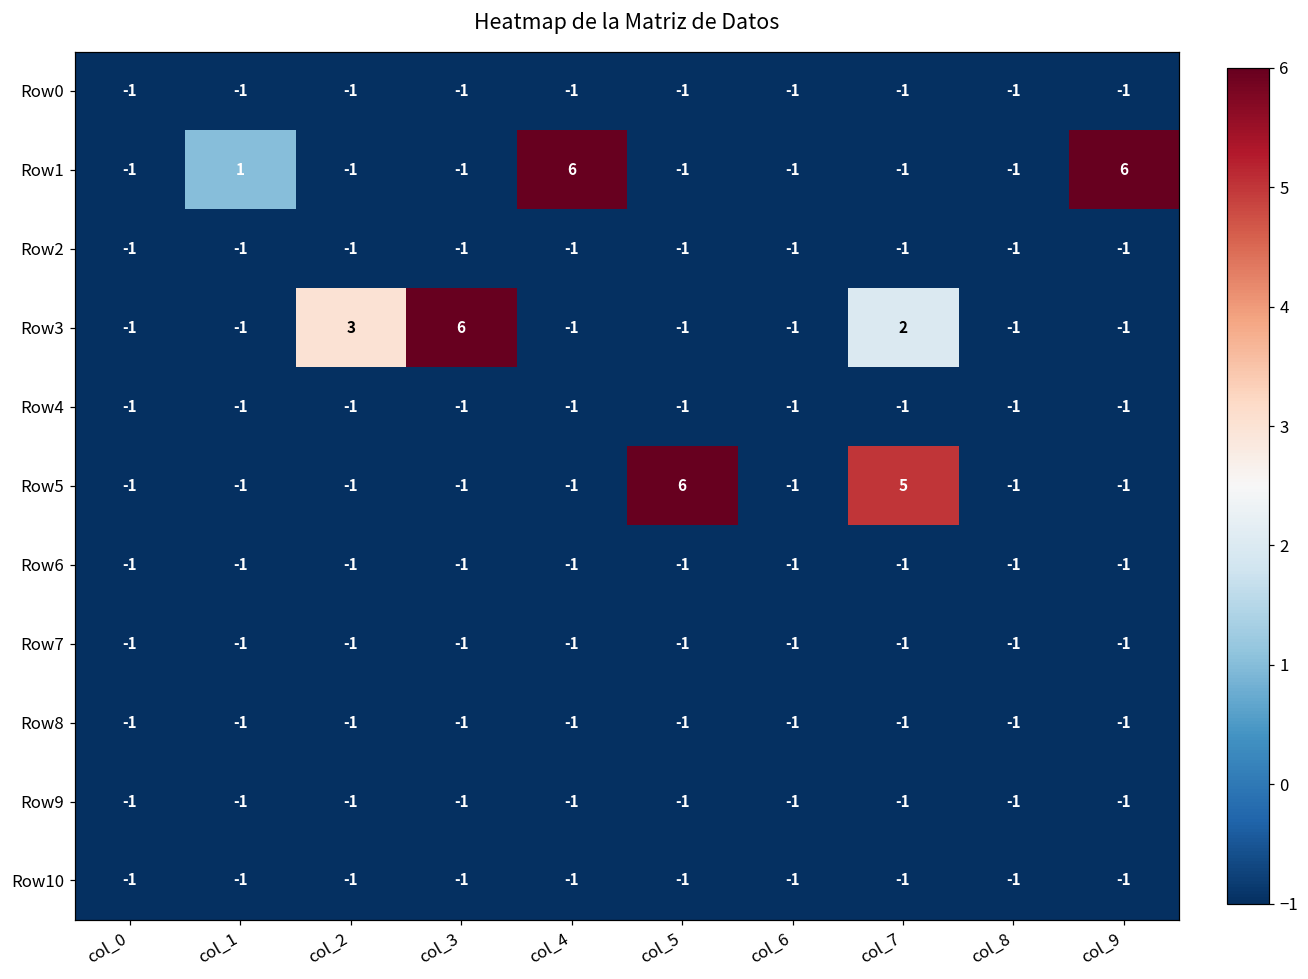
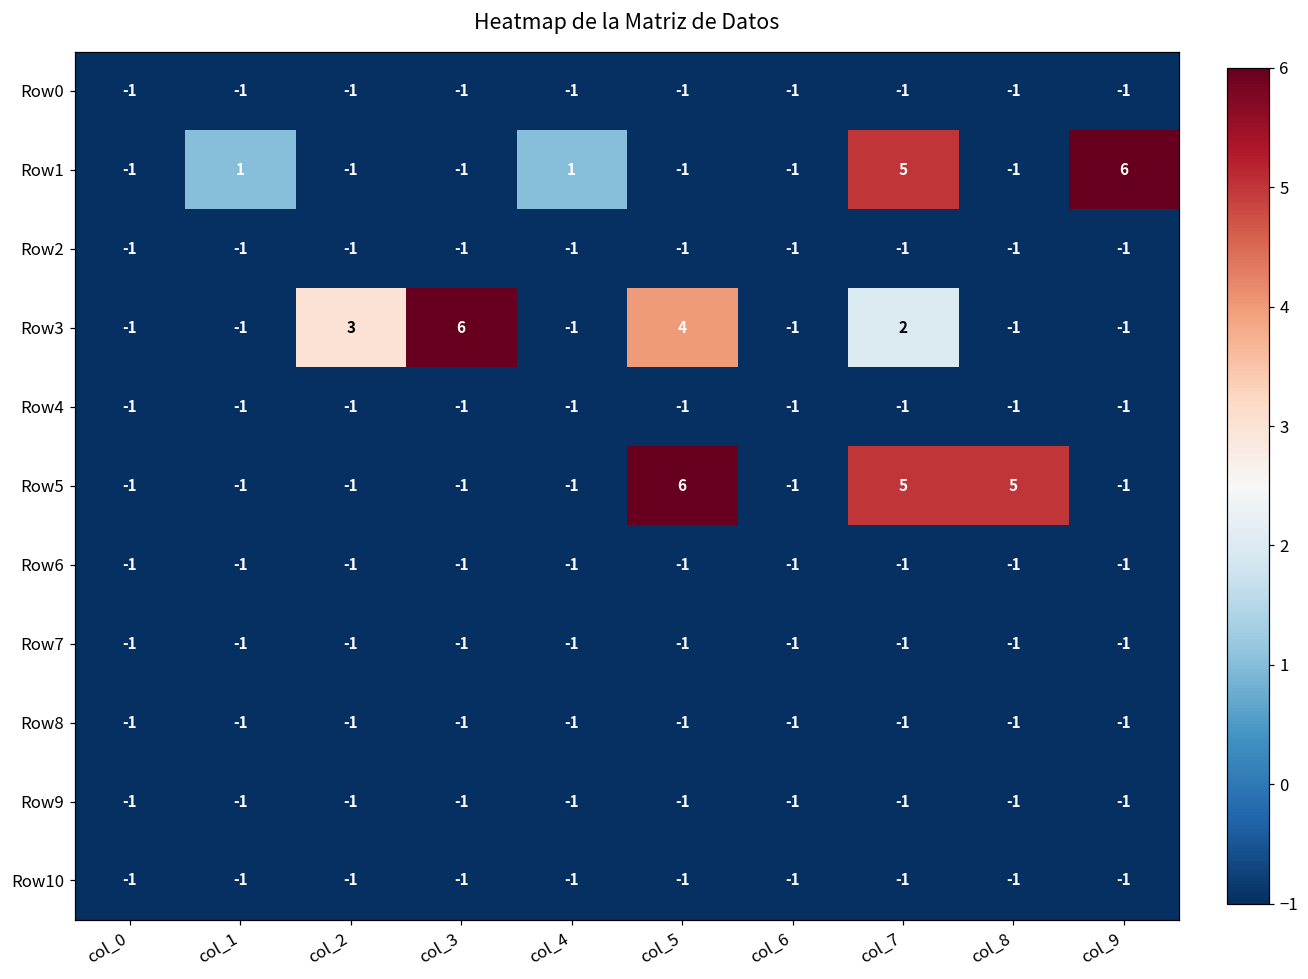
  {
    "Row0": {
      "col_0": -1,
      "col_1": -1,
      "col_2": -1,
      "col_3": -1,
      "col_4": -1,
      "col_5": -1,
      "col_6": -1,
      "col_7": -1,
      "col_8": -1,
      "col_9": -1
    },
    "Row1": {
      "col_0": -1,
      "col_1": 1,
      "col_2": -1,
      "col_3": -1,
-     "col_4": 6,
+     "col_4": 1,
      "col_5": -1,
      "col_6": -1,
-     "col_7": -1,
+     "col_7": 5,
      "col_8": -1,
      "col_9": 6
    },
    "Row2": {
      "col_0": -1,
      "col_1": -1,
      "col_2": -1,
      "col_3": -1,
      "col_4": -1,
      "col_5": -1,
      "col_6": -1,
      "col_7": -1,
      "col_8": -1,
      "col_9": -1
    },
    "Row3": {
      "col_0": -1,
      "col_1": -1,
      "col_2": 3,
      "col_3": 6,
      "col_4": -1,
-     "col_5": -1,
+     "col_5": 4,
      "col_6": -1,
      "col_7": 2,
      "col_8": -1,
      "col_9": -1
    },
    "Row4": {
      "col_0": -1,
      "col_1": -1,
      "col_2": -1,
      "col_3": -1,
      "col_4": -1,
      "col_5": -1,
      "col_6": -1,
      "col_7": -1,
      "col_8": -1,
      "col_9": -1
    },
    "Row5": {
      "col_0": -1,
      "col_1": -1,
      "col_2": -1,
      "col_3": -1,
      "col_4": -1,
      "col_5": 6,
      "col_6": -1,
      "col_7": 5,
-     "col_8": -1,
+     "col_8": 5,
      "col_9": -1
    },
    "Row6": {
      "col_0": -1,
      "col_1": -1,
      "col_2": -1,
      "col_3": -1,
      "col_4": -1,
      "col_5": -1,
      "col_6": -1,
      "col_7": -1,
      "col_8": -1,
      "col_9": -1
    },
    "Row7": {
      "col_0": -1,
      "col_1": -1,
      "col_2": -1,
      "col_3": -1,
      "col_4": -1,
      "col_5": -1,
      "col_6": -1,
      "col_7": -1,
      "col_8": -1,
      "col_9": -1
    },
    "Row8": {
      "col_0": -1,
      "col_1": -1,
      "col_2": -1,
      "col_3": -1,
      "col_4": -1,
      "col_5": -1,
      "col_6": -1,
      "col_7": -1,
      "col_8": -1,
      "col_9": -1
    },
    "Row9": {
      "col_0": -1,
      "col_1": -1,
      "col_2": -1,
      "col_3": -1,
      "col_4": -1,
      "col_5": -1,
      "col_6": -1,
      "col_7": -1,
      "col_8": -1,
      "col_9": -1
    },
    "Row10": {
      "col_0": -1,
      "col_1": -1,
      "col_2": -1,
      "col_3": -1,
      "col_4": -1,
      "col_5": -1,
      "col_6": -1,
      "col_7": -1,
      "col_8": -1,
      "col_9": -1
    }
  }
